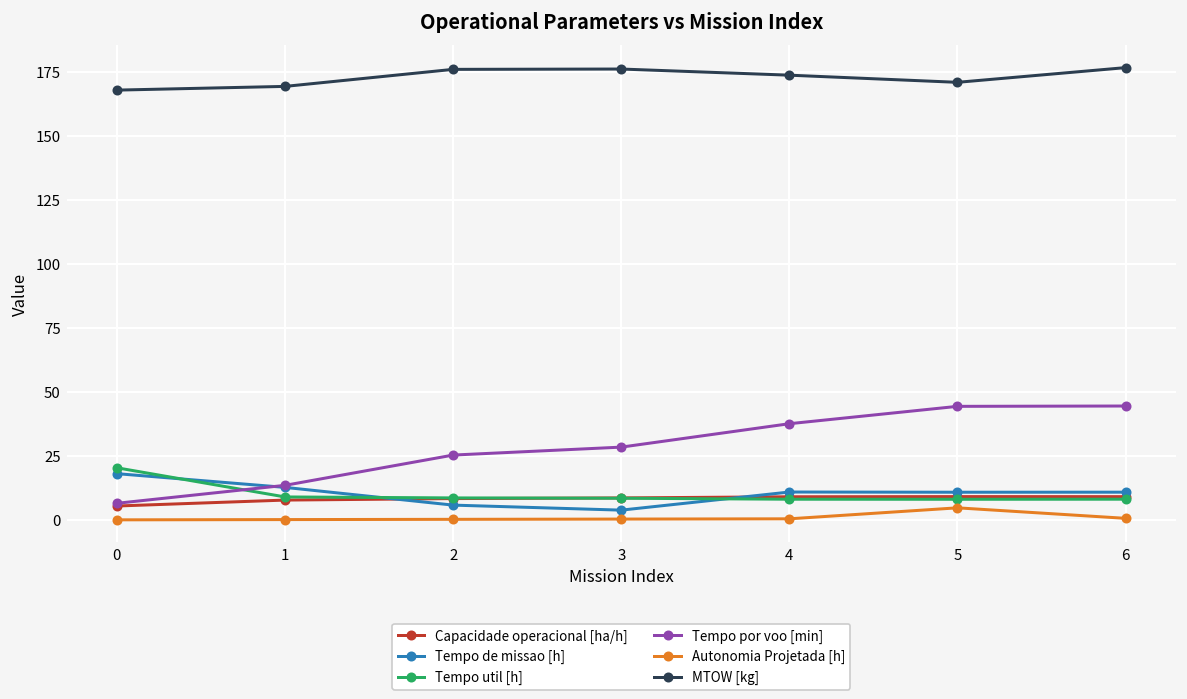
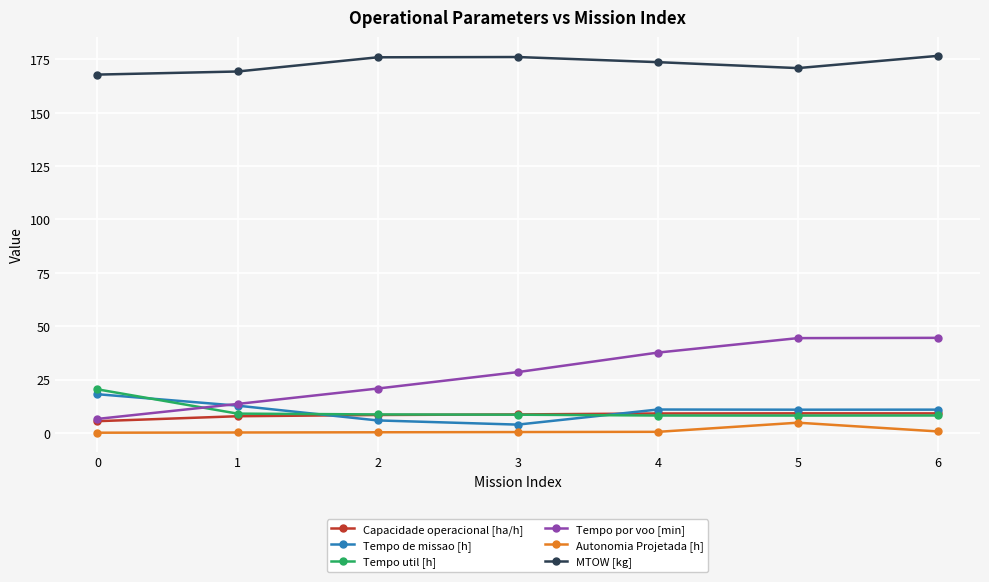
  {
    "Capacidade operacional [ha/h]": {
      "1": 8
    },
    "Tempo de missao [h]": {
      "0": 18,
      "2": 6,
      "3": 4,
      "4": 11,
      "5": 11,
      "6": 11
    },
    "Tempo util [h]": {
      "0": 20,
      "1": 9
    },
    "Tempo por voo [min]": {
-     "2": 25,
+     "2": 21,
      "3": 29,
      "4": 38,
      "5": 44,
      "6": 45
    },
    "Autonomia Projetada [h]": {
      "0": 0,
      "1": 0,
      "2": 0,
      "3": 0,
      "4": 1,
      "5": 5,
      "6": 1
    },
    "MTOW [kg]": {
      "0": 168,
      "1": 169,
      "2": 176,
      "3": 176,
      "4": 174,
      "5": 171,
      "6": 177
    }
  }
